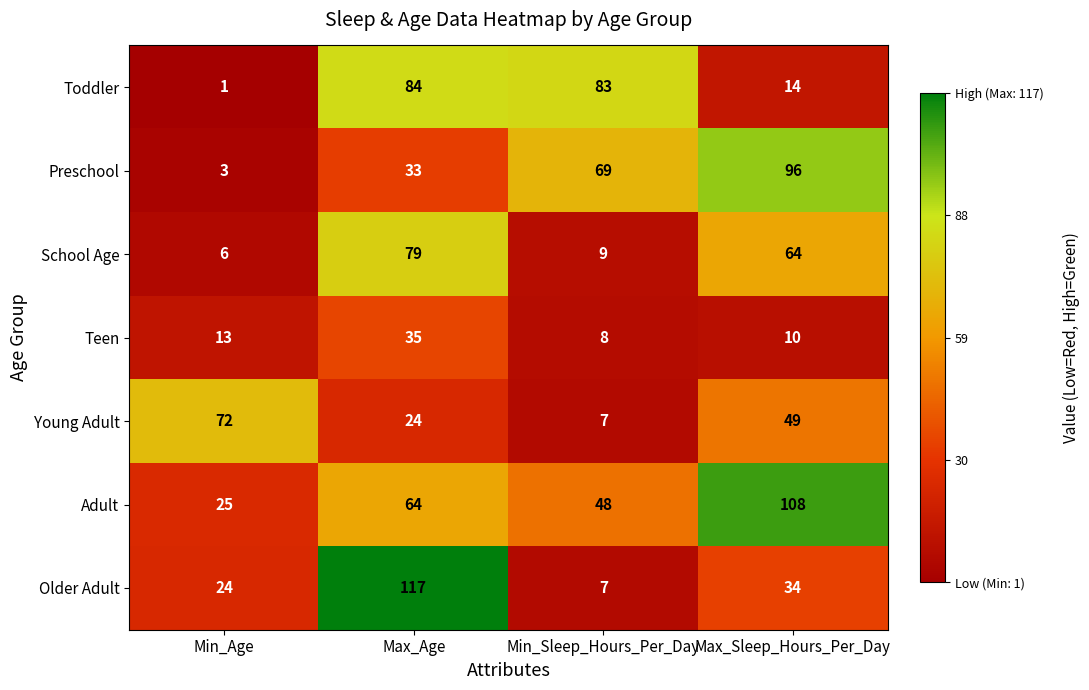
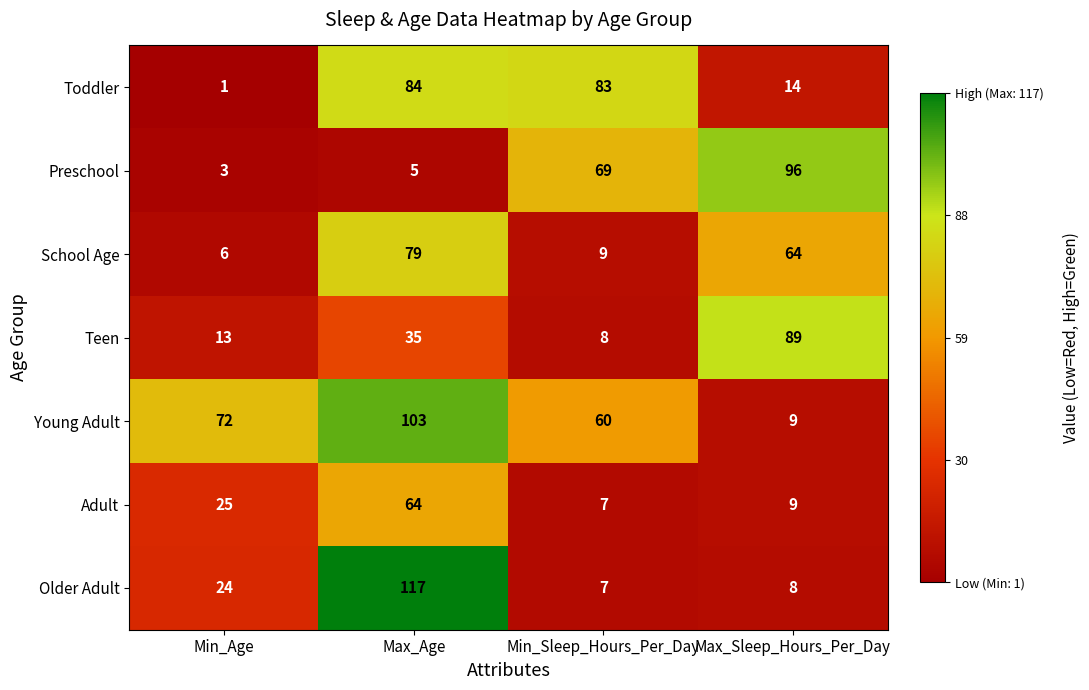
  {
    "Toddler": {
      "Min_Age": 1,
      "Max_Age": 84,
      "Min_Sleep_Hours_Per_Day": 83,
      "Max_Sleep_Hours_Per_Day": 14
    },
    "Preschool": {
      "Min_Age": 3,
-     "Max_Age": 33,
+     "Max_Age": 5,
      "Min_Sleep_Hours_Per_Day": 69,
      "Max_Sleep_Hours_Per_Day": 96
    },
    "School Age": {
      "Min_Age": 6,
      "Max_Age": 79,
      "Min_Sleep_Hours_Per_Day": 9,
      "Max_Sleep_Hours_Per_Day": 64
    },
    "Teen": {
      "Min_Age": 13,
      "Max_Age": 35,
      "Min_Sleep_Hours_Per_Day": 8,
-     "Max_Sleep_Hours_Per_Day": 10
+     "Max_Sleep_Hours_Per_Day": 89
    },
    "Young Adult": {
      "Min_Age": 72,
-     "Max_Age": 24,
-     "Min_Sleep_Hours_Per_Day": 7,
-     "Max_Sleep_Hours_Per_Day": 49
+     "Max_Age": 103,
+     "Min_Sleep_Hours_Per_Day": 60,
+     "Max_Sleep_Hours_Per_Day": 9
    },
    "Adult": {
      "Min_Age": 25,
      "Max_Age": 64,
-     "Min_Sleep_Hours_Per_Day": 48,
-     "Max_Sleep_Hours_Per_Day": 108
+     "Min_Sleep_Hours_Per_Day": 7,
+     "Max_Sleep_Hours_Per_Day": 9
    },
    "Older Adult": {
      "Min_Age": 24,
      "Max_Age": 117,
      "Min_Sleep_Hours_Per_Day": 7,
-     "Max_Sleep_Hours_Per_Day": 34
+     "Max_Sleep_Hours_Per_Day": 8
    }
  }
